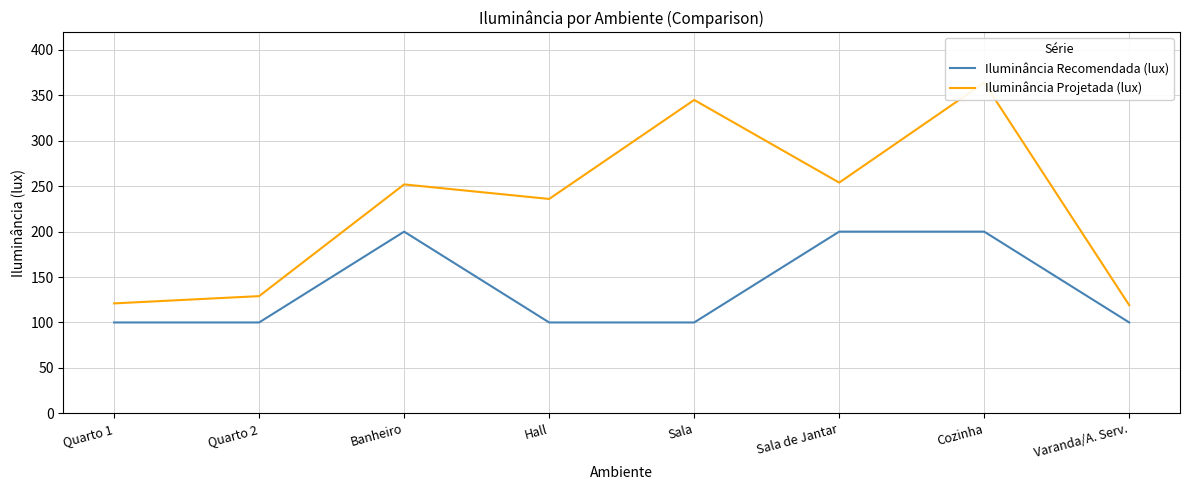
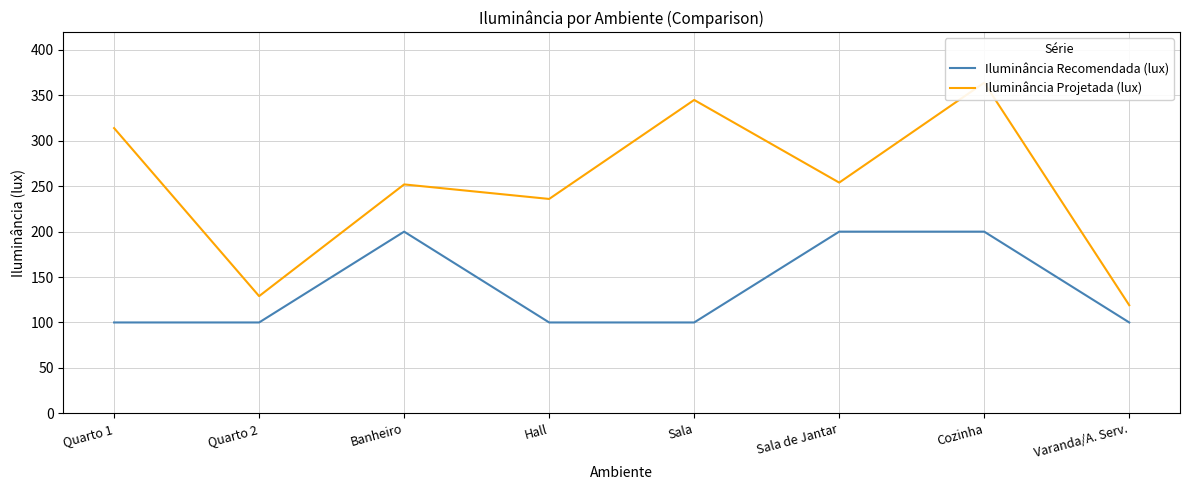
  {
    "Iluminância Recomendada (lux)": {
      "Quarto 1": 100,
      "Quarto 2": 100,
      "Banheiro": 200,
      "Hall": 100,
      "Sala": 100,
      "Sala de Jantar": 200,
      "Cozinha": 200,
      "Varanda/A. Serv.": 100
    },
    "Iluminância Projetada (lux)": {
-     "Quarto 1": 120,
+     "Quarto 1": 310,
      "Quarto 2": 130,
      "Banheiro": 250,
      "Hall": 240,
      "Sala": 350,
      "Sala de Jantar": 250,
      "Varanda/A. Serv.": 120
    }
  }
